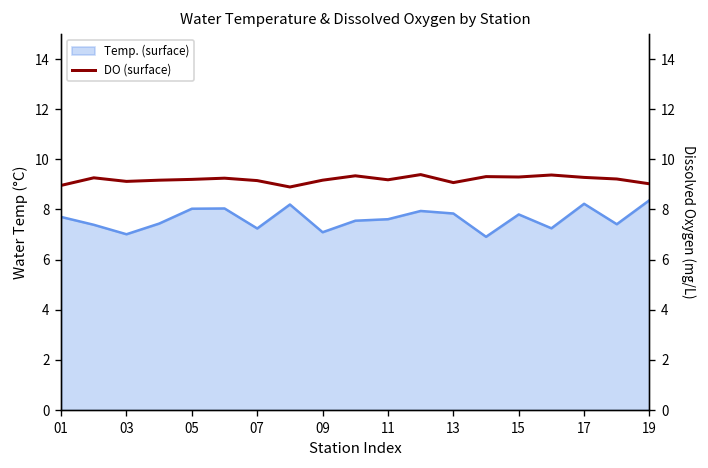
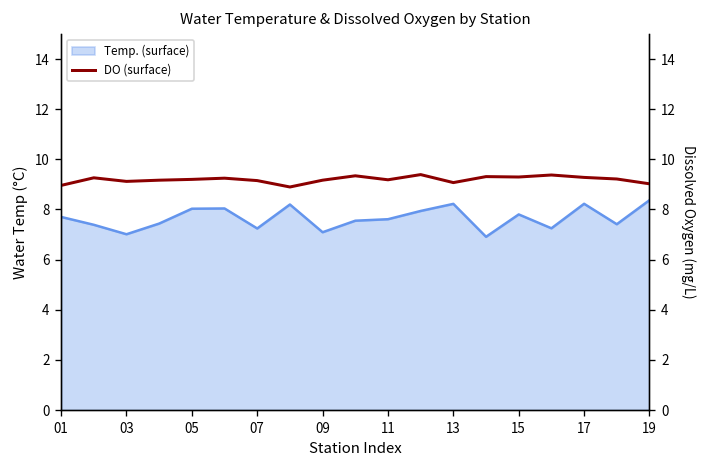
  {
    "Temp. (surface)": {
      "01": 7.7,
      "03": 7.0,
      "05": 8.0,
      "07": 7.2,
      "09": 7.1,
      "11": 7.6,
-     "13": 7.8,
+     "13": 8.2,
      "15": 7.8,
      "17": 8.2,
      "19": 8.4
    },
    "DO (surface)": {
      "01": 9.0,
      "03": 9.1,
      "05": 9.2,
      "07": 9.2,
      "09": 9.2,
      "11": 9.2,
      "13": 9.1,
      "15": 9.3,
      "17": 9.3,
      "19": 9.0
    }
  }
